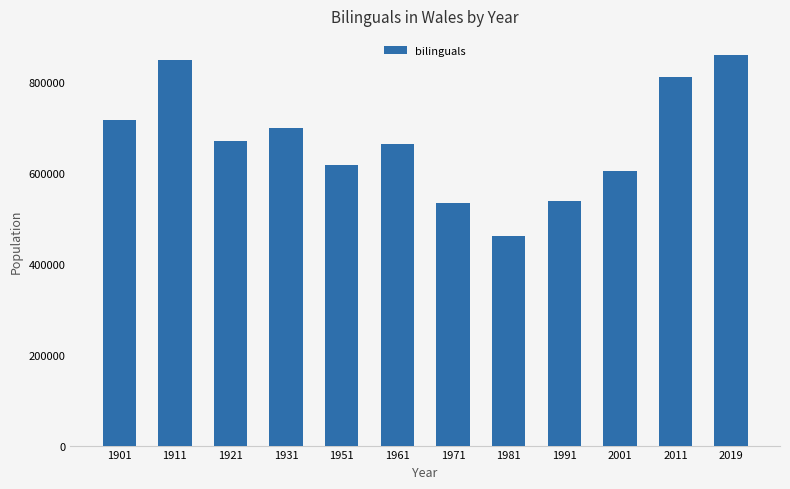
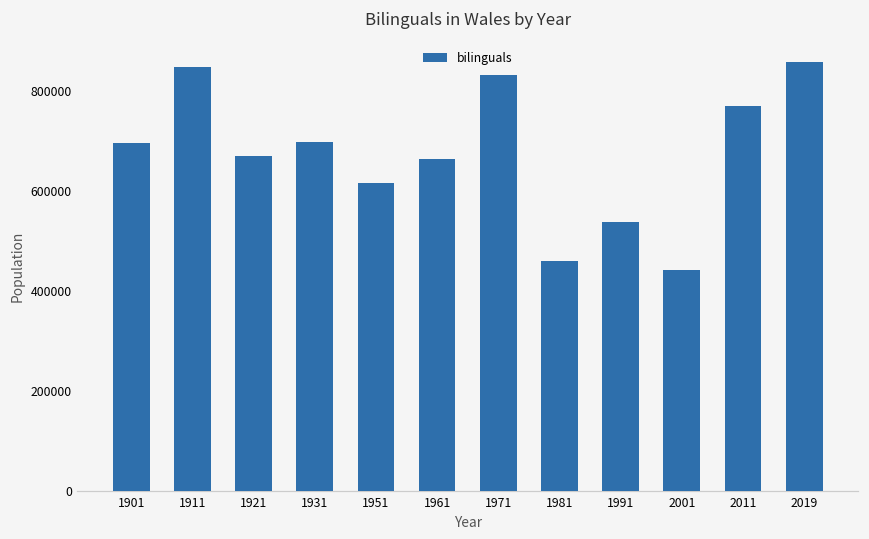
  {
-   "1901": 720000,
+   "1901": 690000,
    "1911": 850000,
    "1921": 670000,
    "1931": 700000,
    "1951": 620000,
    "1961": 660000,
-   "1971": 530000,
+   "1971": 830000,
    "1981": 460000,
    "1991": 540000,
-   "2001": 600000,
-   "2011": 810000,
+   "2001": 440000,
+   "2011": 770000,
    "2019": 860000
  }
